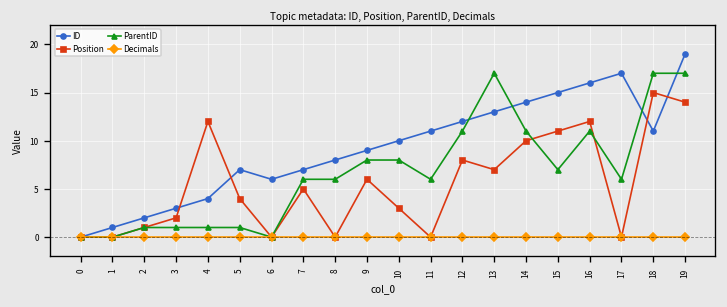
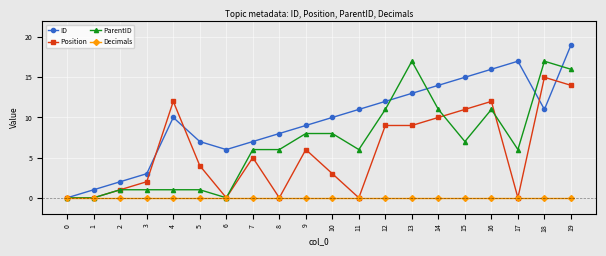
  {
    "ID": {
      "1": 1,
      "2": 2,
      "3": 3,
-     "4": 4,
+     "4": 10,
      "5": 7,
      "6": 6,
      "7": 7,
      "8": 8,
      "9": 9,
      "10": 10,
      "11": 11,
      "12": 12,
      "13": 13,
      "14": 14,
      "15": 15,
      "16": 16,
      "17": 17,
      "18": 11,
      "19": 19
    },
    "Position": {
      "3": 2,
      "4": 12,
      "5": 4,
      "7": 5,
      "9": 6,
      "10": 3,
-     "12": 8,
-     "13": 7,
+     "12": 9,
+     "13": 9,
      "14": 10,
      "15": 11,
      "16": 12,
      "18": 15,
      "19": 14
    },
    "ParentID": {
      "3": 1,
      "4": 1,
      "5": 1,
      "7": 6,
      "8": 6,
      "9": 8,
      "10": 8,
      "11": 6,
      "12": 11,
      "13": 17,
      "14": 11,
      "15": 7,
      "16": 11,
      "17": 6,
      "18": 17,
-     "19": 17
+     "19": 16
    },
    "Decimals": {
      "2": 0,
      "3": 0,
      "4": 0,
      "5": 0,
      "7": 0,
      "9": 0,
      "10": 0,
      "12": 0,
      "13": 0,
      "14": 0,
      "15": 0,
      "16": 0,
      "18": 0,
      "19": 0
    }
  }
